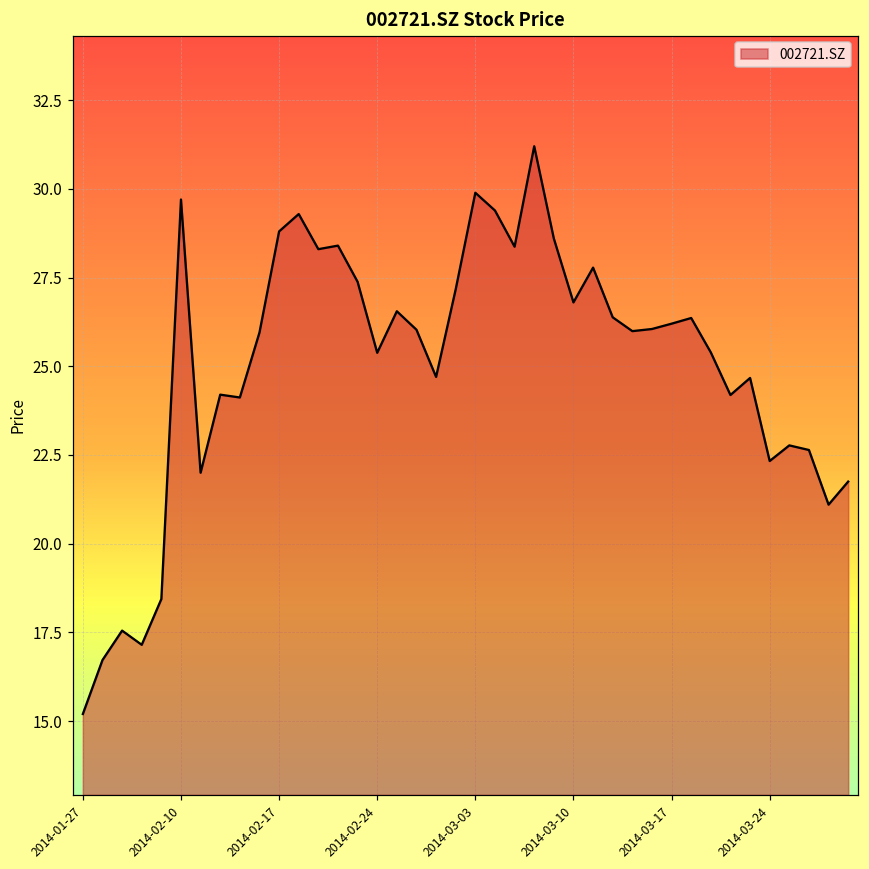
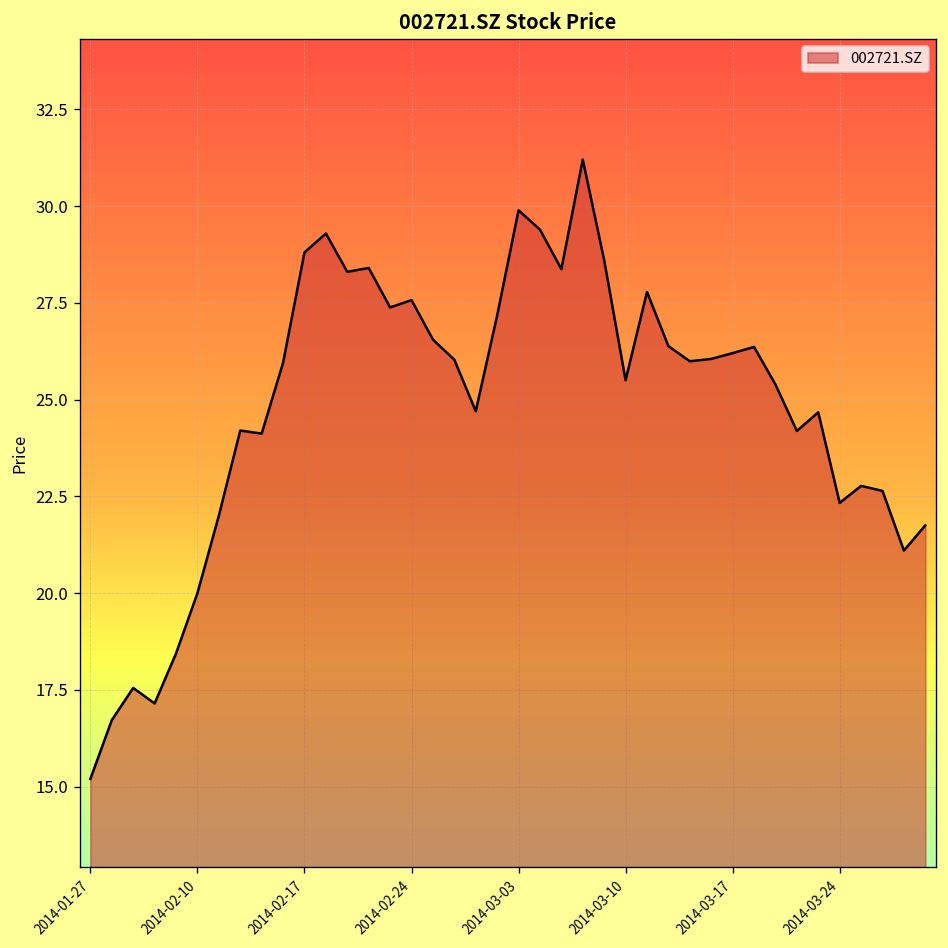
  {
    "2014-01-27": 15.2,
-   "2014-02-10": 29.7,
+   "2014-02-10": 20.0,
    "2014-02-17": 28.8,
-   "2014-02-24": 25.4,
+   "2014-02-24": 27.6,
    "2014-03-03": 29.9,
-   "2014-03-10": 26.8,
+   "2014-03-10": 25.5,
    "2014-03-17": 26.2,
    "2014-03-24": 22.3
  }
